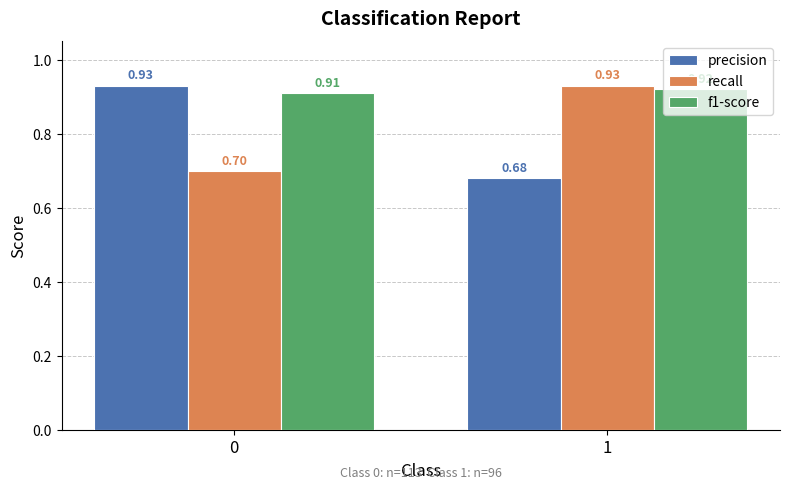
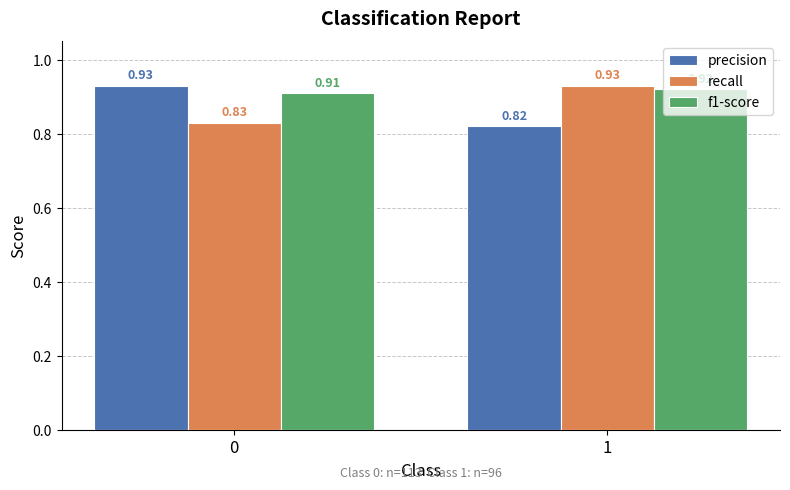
  {
    "precision": {
      "0": 0.93,
-     "1": 0.68
+     "1": 0.82
    },
    "recall": {
-     "0": 0.70,
+     "0": 0.83,
      "1": 0.93
    },
    "f1-score": {
      "0": 0.91
    }
  }
